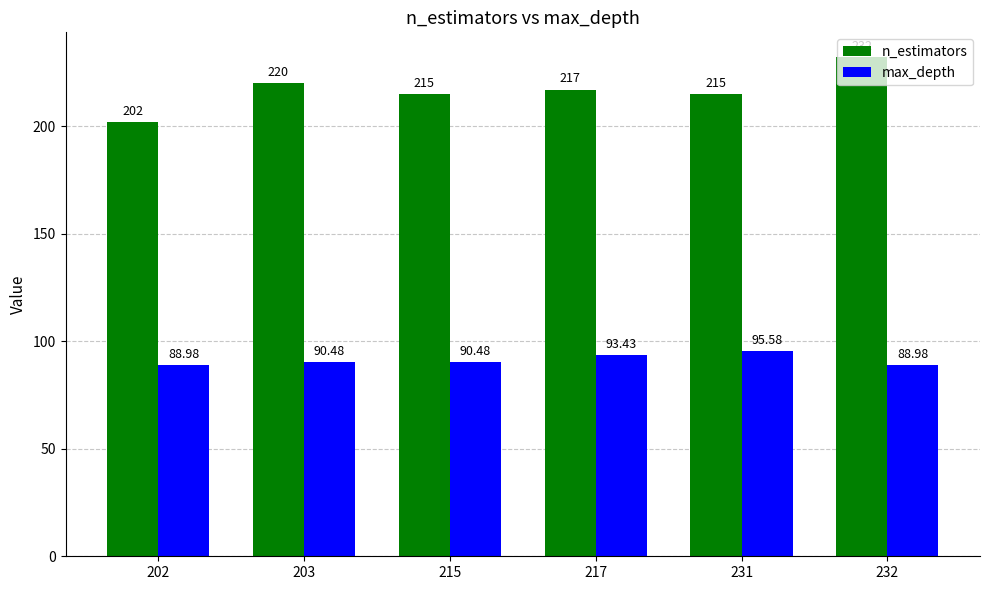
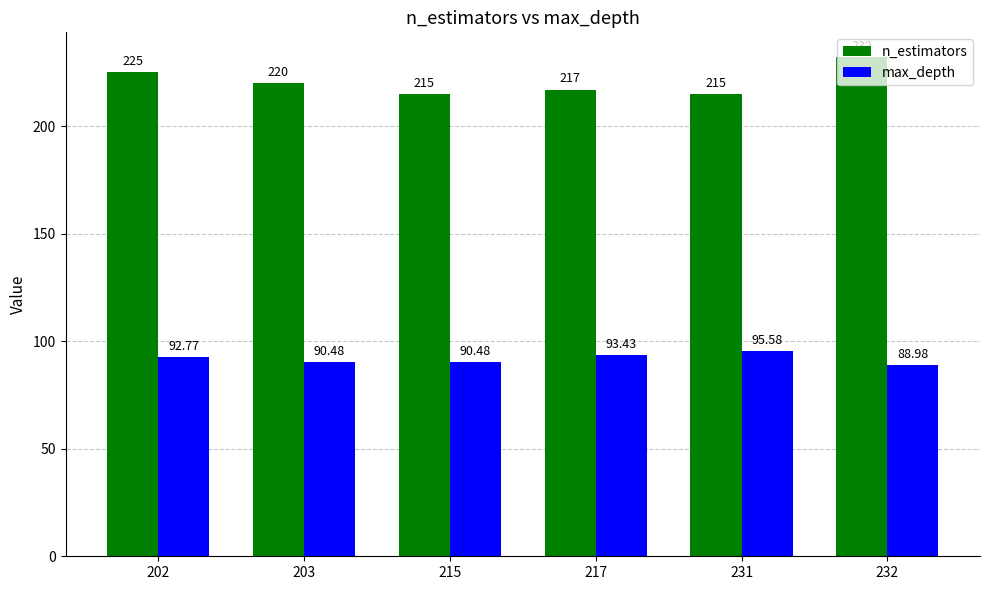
  {
    "n_estimators": {
-     "202": 202,
+     "202": 225,
      "203": 220,
      "215": 215,
      "217": 217,
      "231": 215
    },
    "max_depth": {
-     "202": 88.98,
+     "202": 92.77,
      "203": 90.48,
      "215": 90.48,
      "217": 93.43,
      "231": 95.58,
      "232": 88.98
    }
  }
